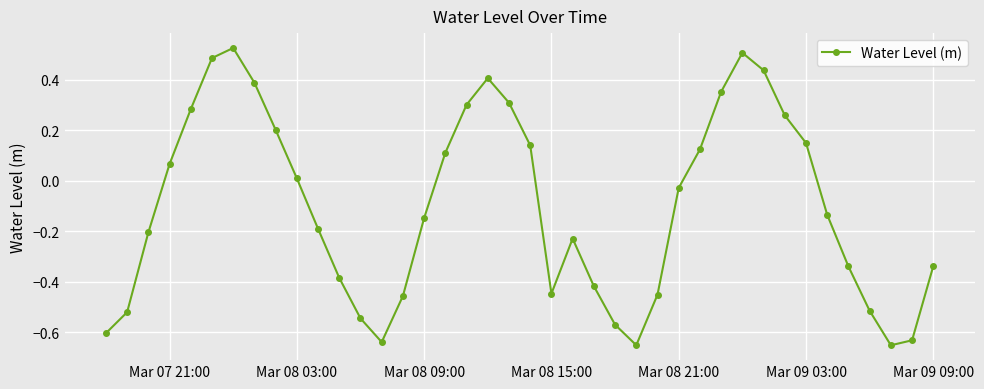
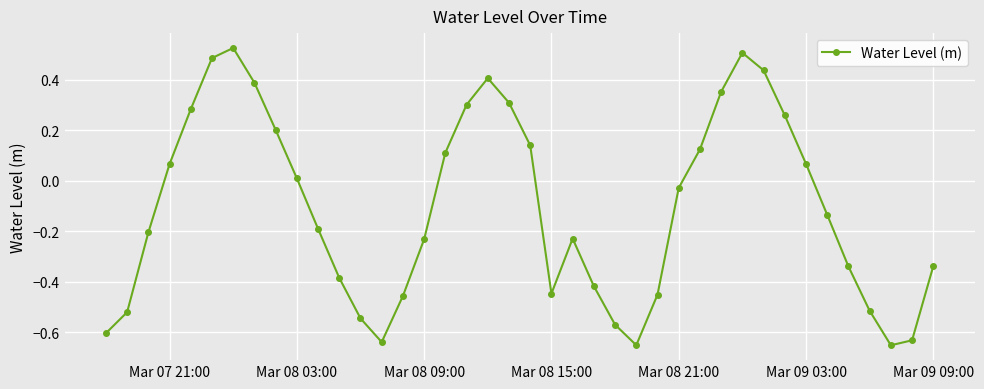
  {
    "Mar 07 21:00": 0.07,
    "Mar 08 03:00": 0.01,
-   "Mar 08 09:00": -0.15,
+   "Mar 08 09:00": -0.23,
    "Mar 08 15:00": -0.45,
    "Mar 08 21:00": -0.03,
-   "Mar 09 03:00": 0.15,
+   "Mar 09 03:00": 0.07,
    "Mar 09 09:00": -0.34
  }
